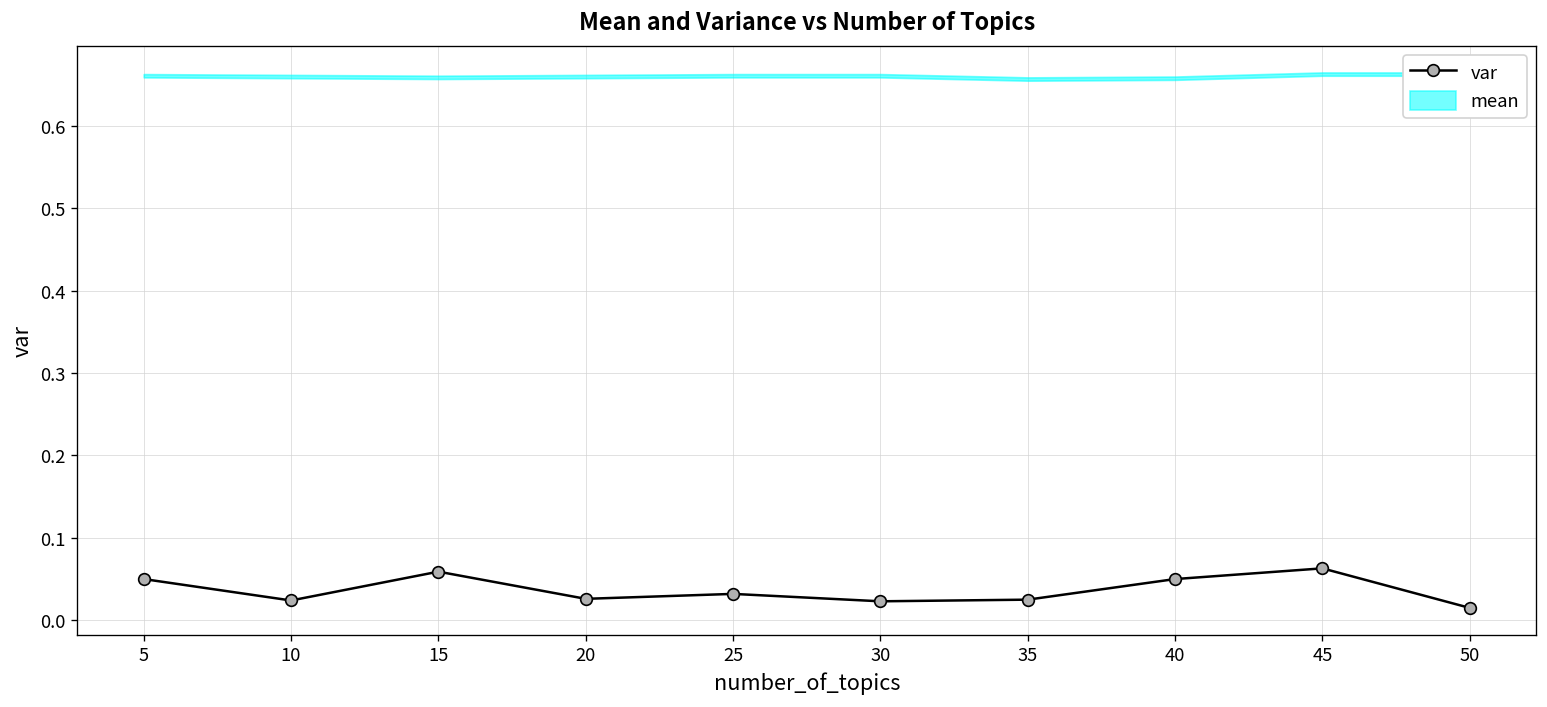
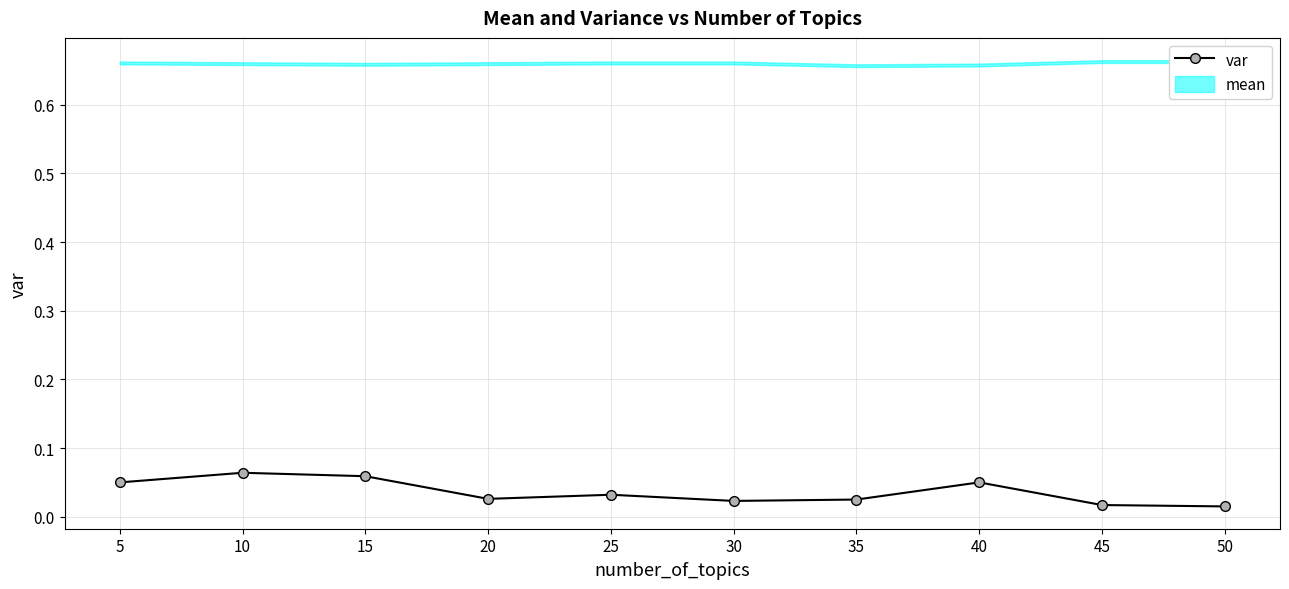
  {
    "var": {
      "5": 0.05,
-     "10": 0.02,
+     "10": 0.06,
      "15": 0.06,
      "20": 0.03,
      "25": 0.03,
      "30": 0.02,
      "35": 0.03,
      "40": 0.05,
-     "45": 0.06,
+     "45": 0.02,
      "50": 0.02
    }
  }
